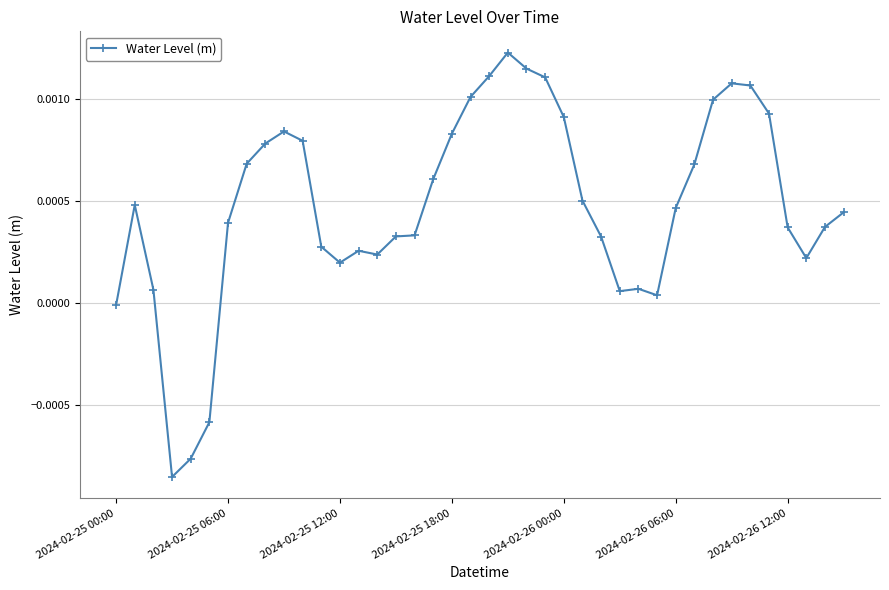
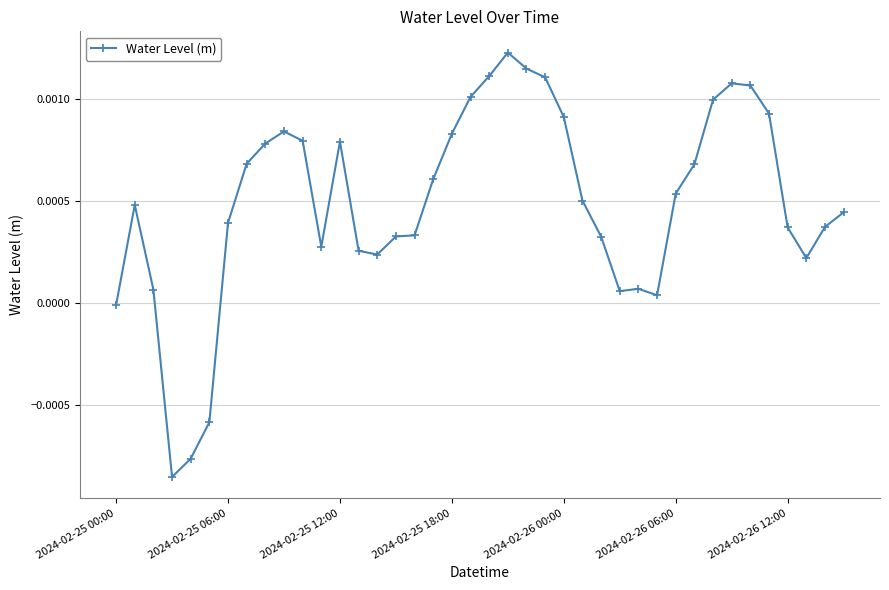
  {
    "2024-02-25 00:00": -0.00001,
    "2024-02-25 06:00": 0.00039,
-   "2024-02-25 12:00": 0.00020,
+   "2024-02-25 12:00": 0.00079,
    "2024-02-25 18:00": 0.00083,
    "2024-02-26 00:00": 0.00091,
-   "2024-02-26 06:00": 0.00047,
+   "2024-02-26 06:00": 0.00054,
    "2024-02-26 12:00": 0.00037
  }
